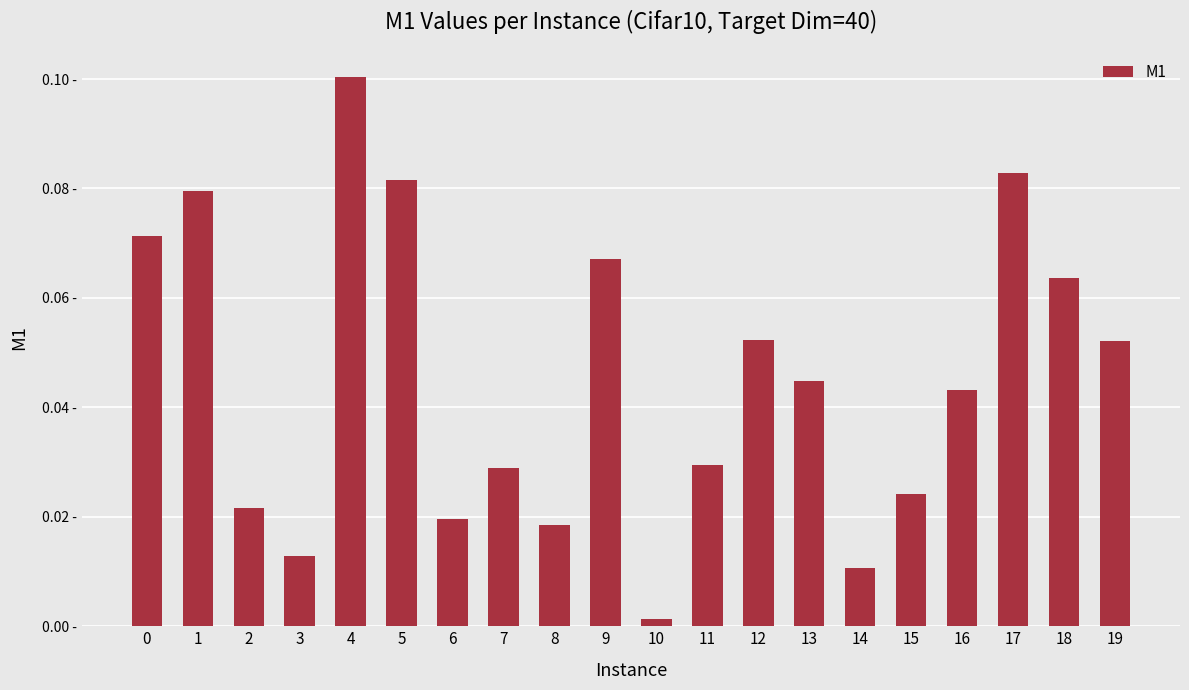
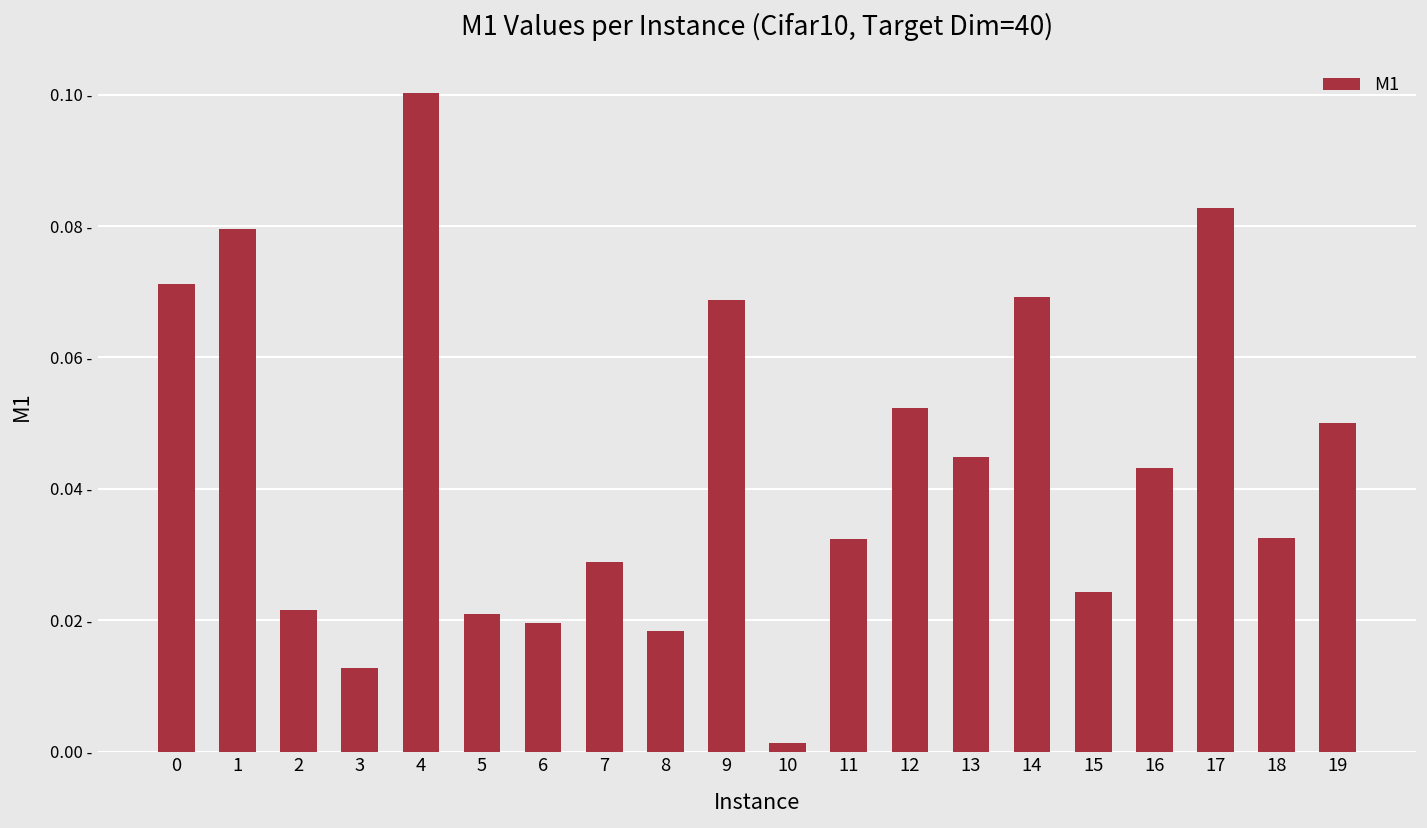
  {
    "0": "0.071 -",
    "1": "0.080 -",
    "2": "0.022 -",
    "3": "0.013 -",
    "4": "0.100 -",
-   "5": "0.082 -",
+   "5": "0.021 -",
    "6": "0.020 -",
    "7": "0.029 -",
    "8": "0.018 -",
-   "9": "0.067 -",
+   "9": "0.069 -",
    "10": "0.001 -",
-   "11": "0.029 -",
+   "11": "0.032 -",
    "12": "0.052 -",
    "13": "0.045 -",
-   "14": "0.011 -",
+   "14": "0.069 -",
    "15": "0.024 -",
    "16": "0.043 -",
    "17": "0.083 -",
-   "18": "0.064 -",
-   "19": "0.052 -"
+   "18": "0.032 -",
+   "19": "0.050 -"
  }
